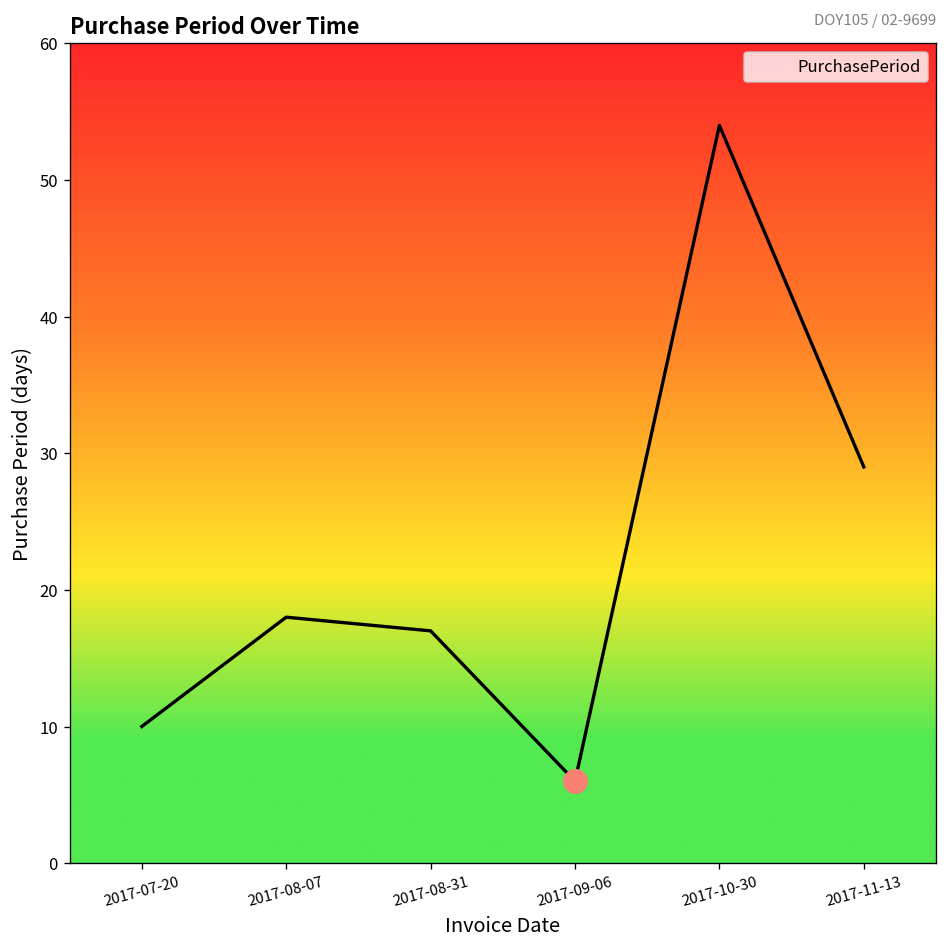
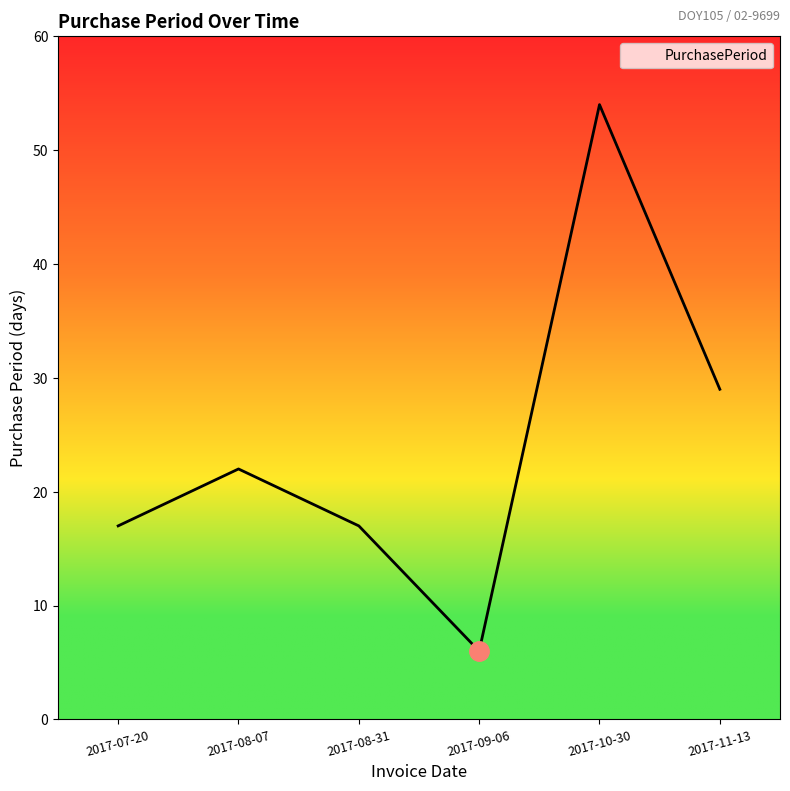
  {
    "PurchasePeriod": {
-     "2017-07-20": 10,
-     "2017-08-07": 18,
+     "2017-07-20": 17,
+     "2017-08-07": 22,
      "2017-08-31": 17,
      "2017-10-30": 54,
      "2017-11-13": 29
    }
  }
